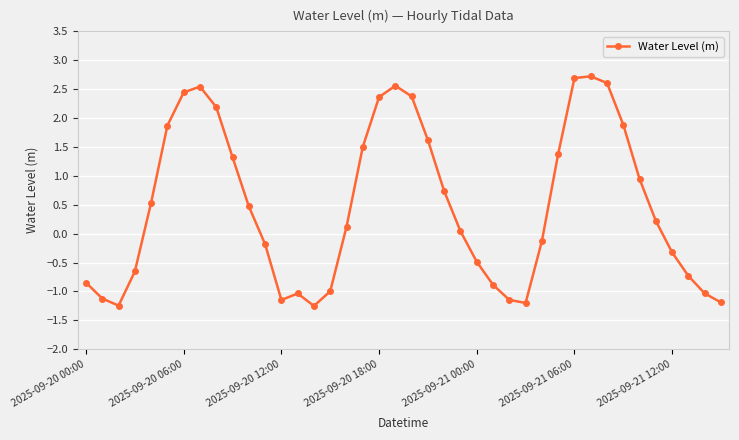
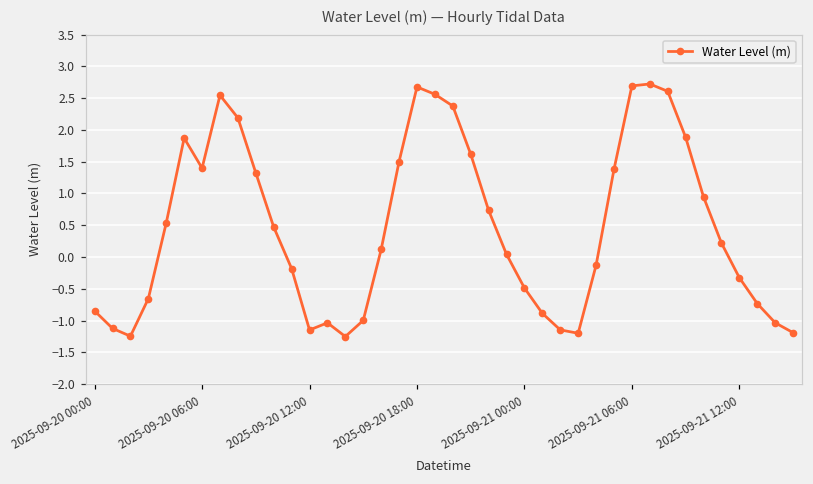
  {
    "2025-09-20 00:00": -0.8,
-   "2025-09-20 06:00": 2.4,
+   "2025-09-20 06:00": 1.4,
    "2025-09-20 12:00": -1.1,
-   "2025-09-20 18:00": 2.4,
+   "2025-09-20 18:00": 2.7,
    "2025-09-21 00:00": -0.5,
    "2025-09-21 06:00": 2.7,
    "2025-09-21 12:00": -0.3
  }
